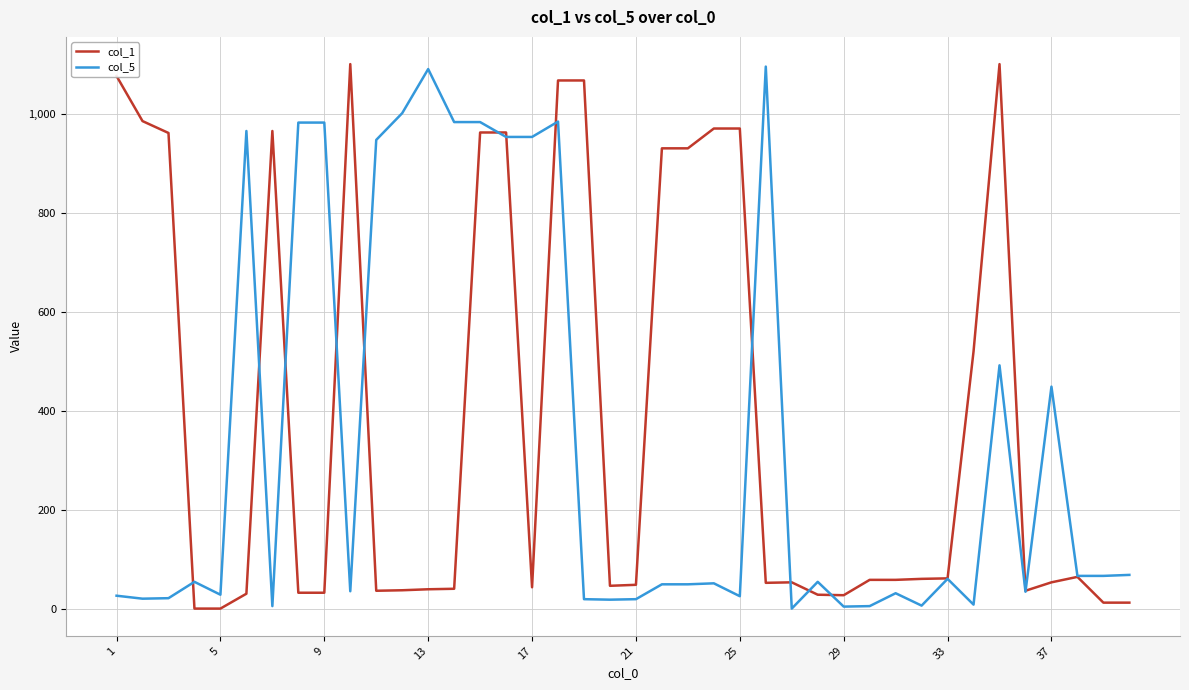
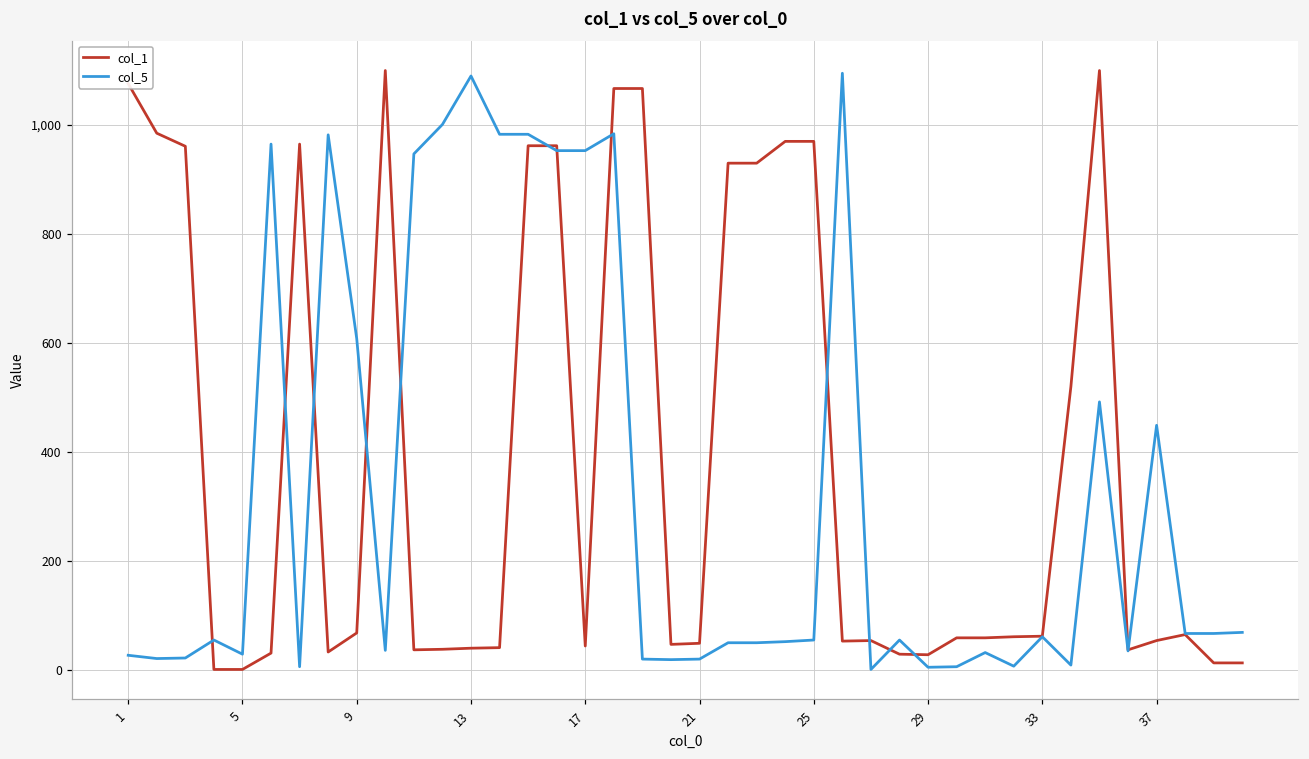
  {
    "col_1": {
      "5": "0",
-     "9": "30",
+     "9": "70",
      "13": "40",
      "17": "40",
      "21": "50",
      "25": "970",
      "29": "30",
      "37": "50"
    },
    "col_5": {
      "1": "30",
      "5": "30",
-     "9": "980",
+     "9": "610",
      "13": "1,090",
      "17": "950",
      "21": "20",
-     "25": "30",
+     "25": "60",
      "29": "10",
      "37": "450"
    }
  }
